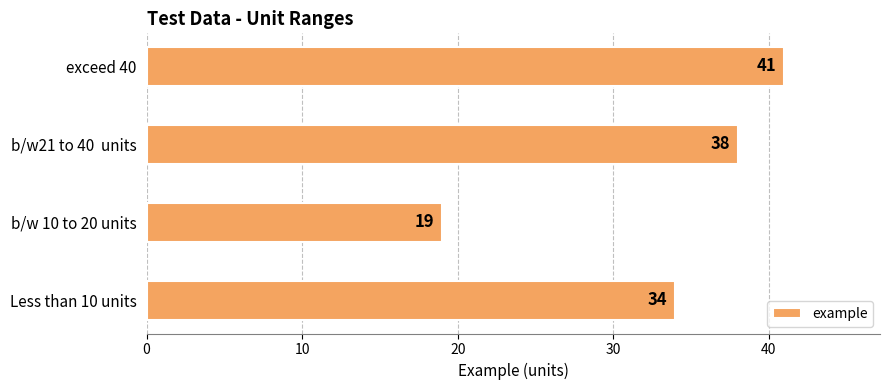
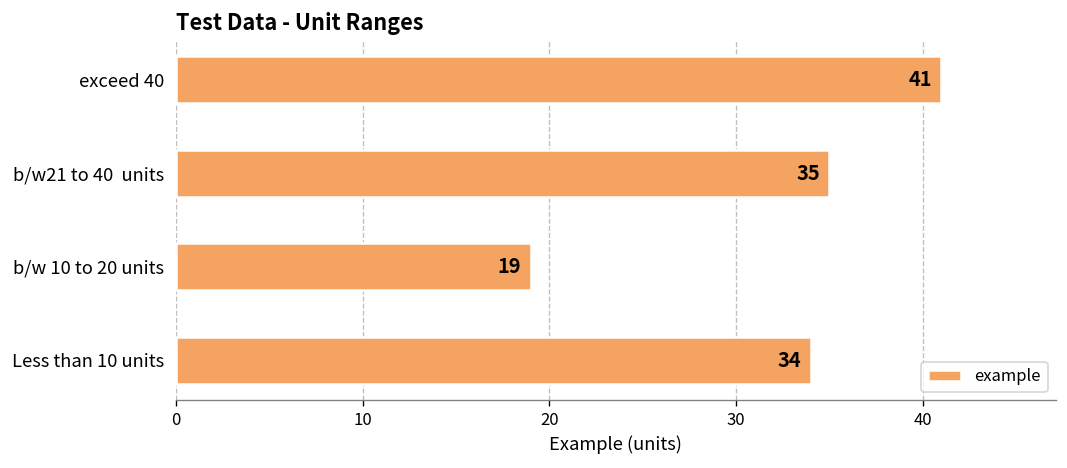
  {
    "exceed 40": 41,
-   "b/w21 to 40 units": 38,
+   "b/w21 to 40 units": 35,
    "b/w 10 to 20 units": 19,
    "Less than 10 units": 34
  }
